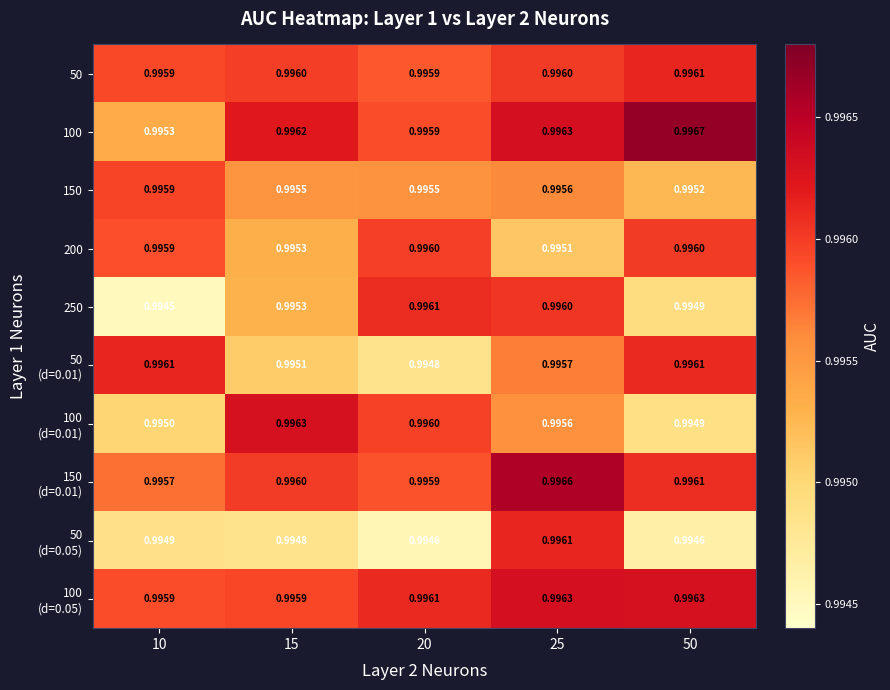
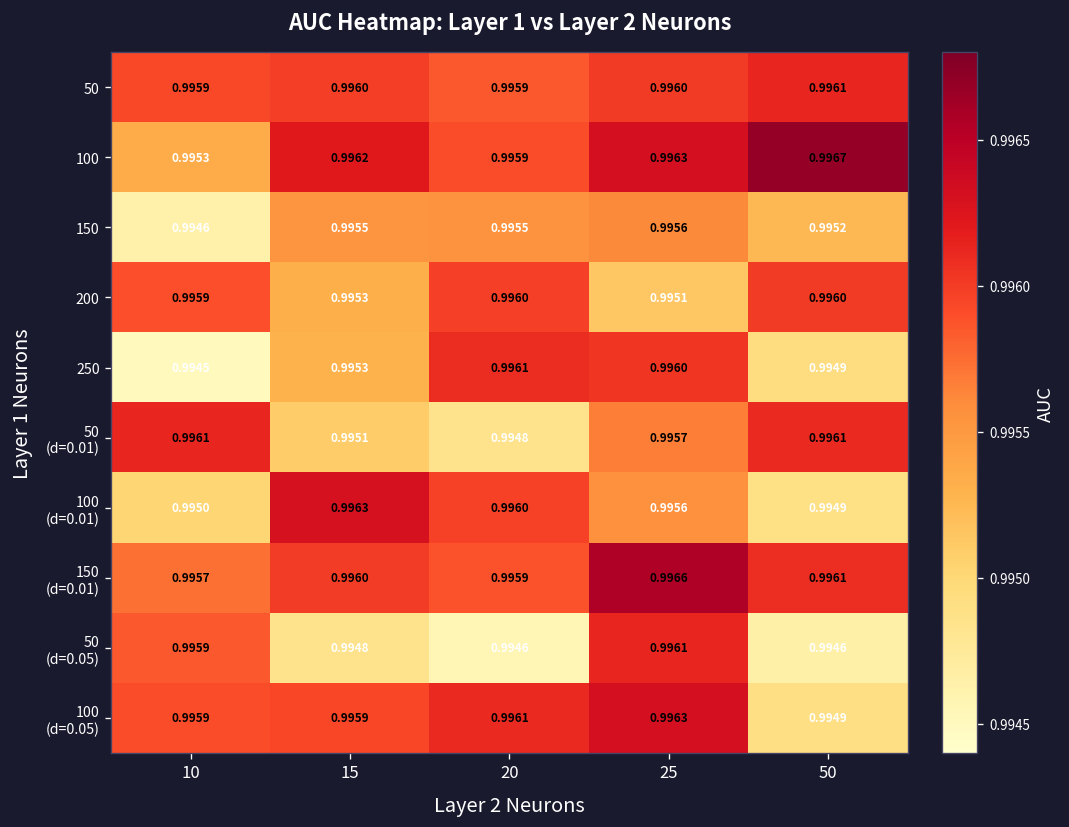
  {
    "50": {
      "10": 0.9959,
      "15": 0.9960,
      "20": 0.9959,
      "25": 0.9960,
      "50": 0.9961
    },
    "100": {
      "10": 0.9953,
      "15": 0.9962,
      "20": 0.9959,
      "25": 0.9963,
      "50": 0.9967
    },
    "150": {
-     "10": 0.9959,
+     "10": 0.9946,
      "15": 0.9955,
      "20": 0.9955,
      "25": 0.9956,
      "50": 0.9952
    },
    "200": {
      "10": 0.9959,
      "15": 0.9953,
      "20": 0.9960,
      "25": 0.9951,
      "50": 0.9960
    },
    "250": {
      "10": 0.9945,
      "15": 0.9953,
      "20": 0.9961,
      "25": 0.9960,
      "50": 0.9949
    },
    "50 (d=0.01)": {
      "10": 0.9961,
      "15": 0.9951,
      "20": 0.9948,
      "25": 0.9957,
      "50": 0.9961
    },
    "100 (d=0.01)": {
      "10": 0.9950,
      "15": 0.9963,
      "20": 0.9960,
      "25": 0.9956,
      "50": 0.9949
    },
    "150 (d=0.01)": {
      "10": 0.9957,
      "15": 0.9960,
      "20": 0.9959,
      "25": 0.9966,
      "50": 0.9961
    },
    "50 (d=0.05)": {
-     "10": 0.9949,
+     "10": 0.9959,
      "15": 0.9948,
      "20": 0.9946,
      "25": 0.9961,
      "50": 0.9946
    },
    "100 (d=0.05)": {
      "10": 0.9959,
      "15": 0.9959,
      "20": 0.9961,
      "25": 0.9963,
-     "50": 0.9963
+     "50": 0.9949
    }
  }
